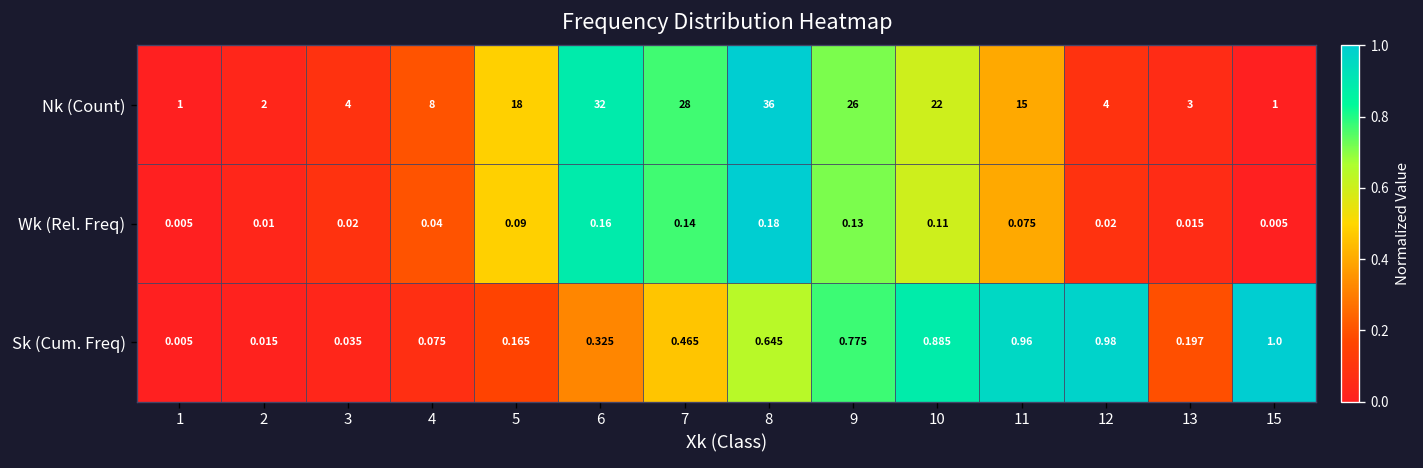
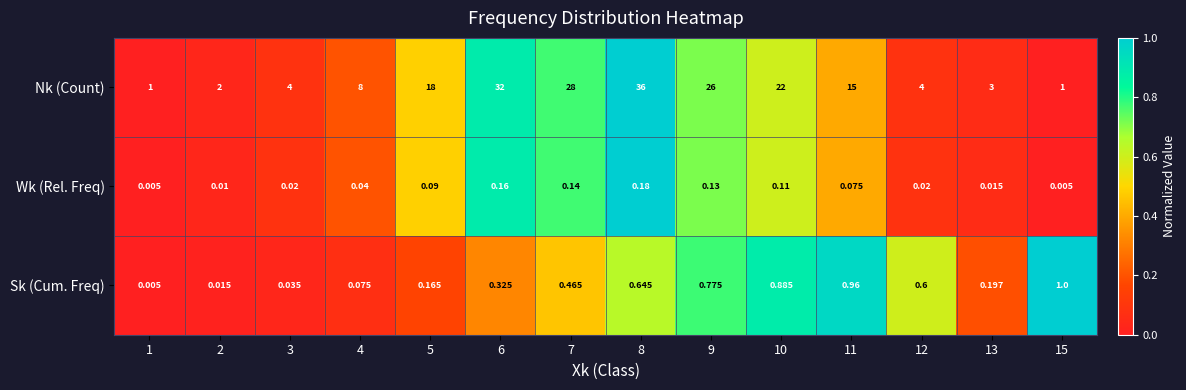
  {
    "Nk (Count)": {
      "1": 1,
      "2": 2,
      "3": 4,
      "4": 8,
      "5": 18,
      "6": 32,
      "7": 28,
      "8": 36,
      "9": 26,
      "10": 22,
      "11": 15,
      "12": 4,
      "13": 3,
      "15": 1
    },
    "Wk (Rel. Freq)": {
      "1": 0.005,
      "2": 0.01,
      "3": 0.02,
      "4": 0.04,
      "5": 0.09,
      "6": 0.16,
      "7": 0.14,
      "8": 0.18,
      "9": 0.13,
      "10": 0.11,
      "11": 0.075,
      "12": 0.02,
      "13": 0.015,
      "15": 0.005
    },
    "Sk (Cum. Freq)": {
      "1": 0.005,
      "2": 0.015,
      "3": 0.035,
      "4": 0.075,
      "5": 0.165,
      "6": 0.325,
      "7": 0.465,
      "8": 0.645,
      "9": 0.775,
      "10": 0.885,
      "11": 0.96,
-     "12": 0.98,
+     "12": 0.6,
      "13": 0.197,
      "15": 1.0
    }
  }
